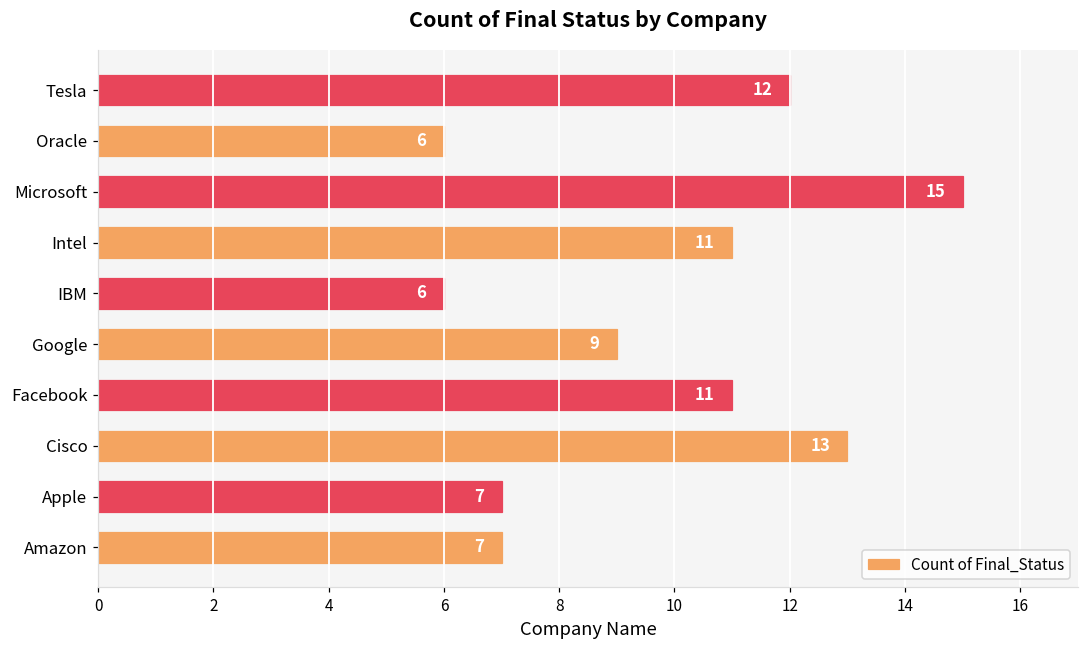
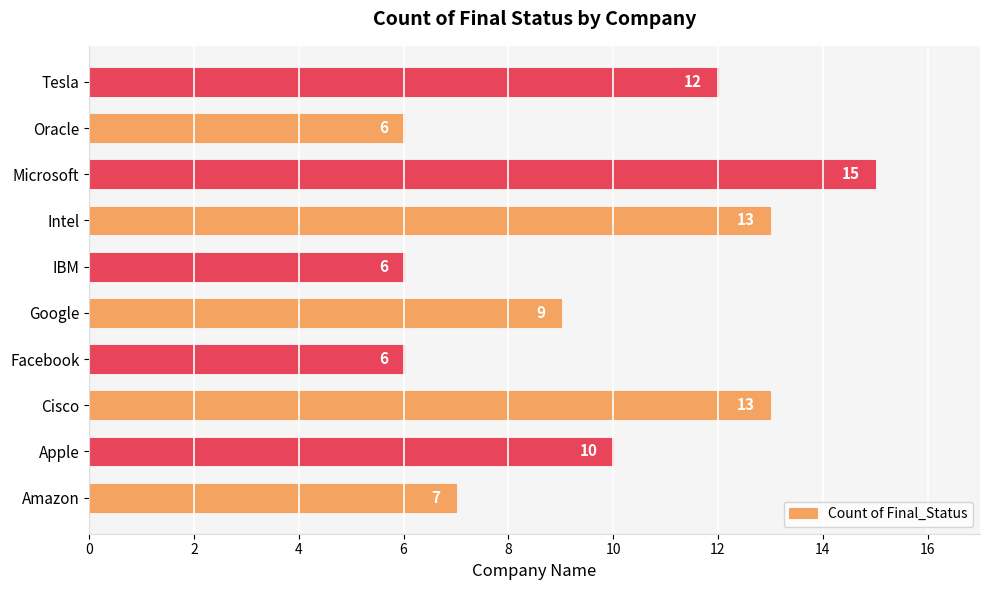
  {
    "Tesla": 12,
    "Oracle": 6,
    "Microsoft": 15,
-   "Intel": 11,
+   "Intel": 13,
    "IBM": 6,
    "Google": 9,
-   "Facebook": 11,
+   "Facebook": 6,
    "Cisco": 13,
-   "Apple": 7,
+   "Apple": 10,
    "Amazon": 7
  }
